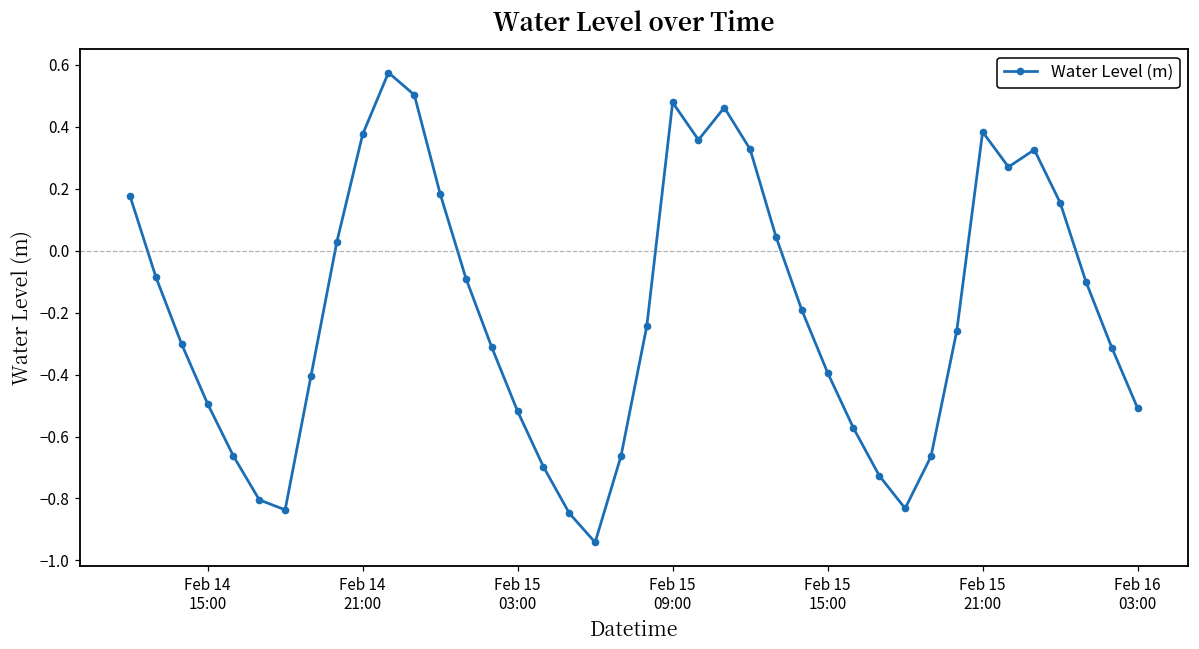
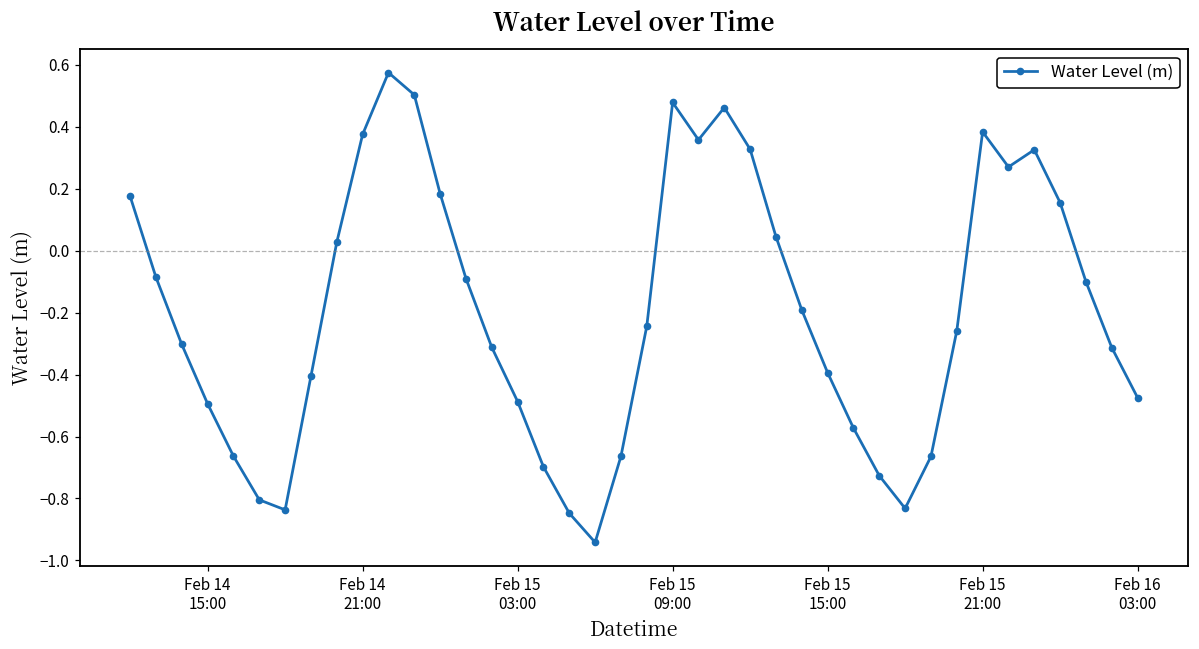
  {
    "Feb 14 15:00": -0.49,
    "Feb 14 21:00": 0.37,
-   "Feb 15 03:00": -0.52,
+   "Feb 15 03:00": -0.49,
    "Feb 15 09:00": 0.48,
    "Feb 15 15:00": -0.39,
    "Feb 15 21:00": 0.38,
-   "Feb 16 03:00": -0.51
+   "Feb 16 03:00": -0.47
  }
